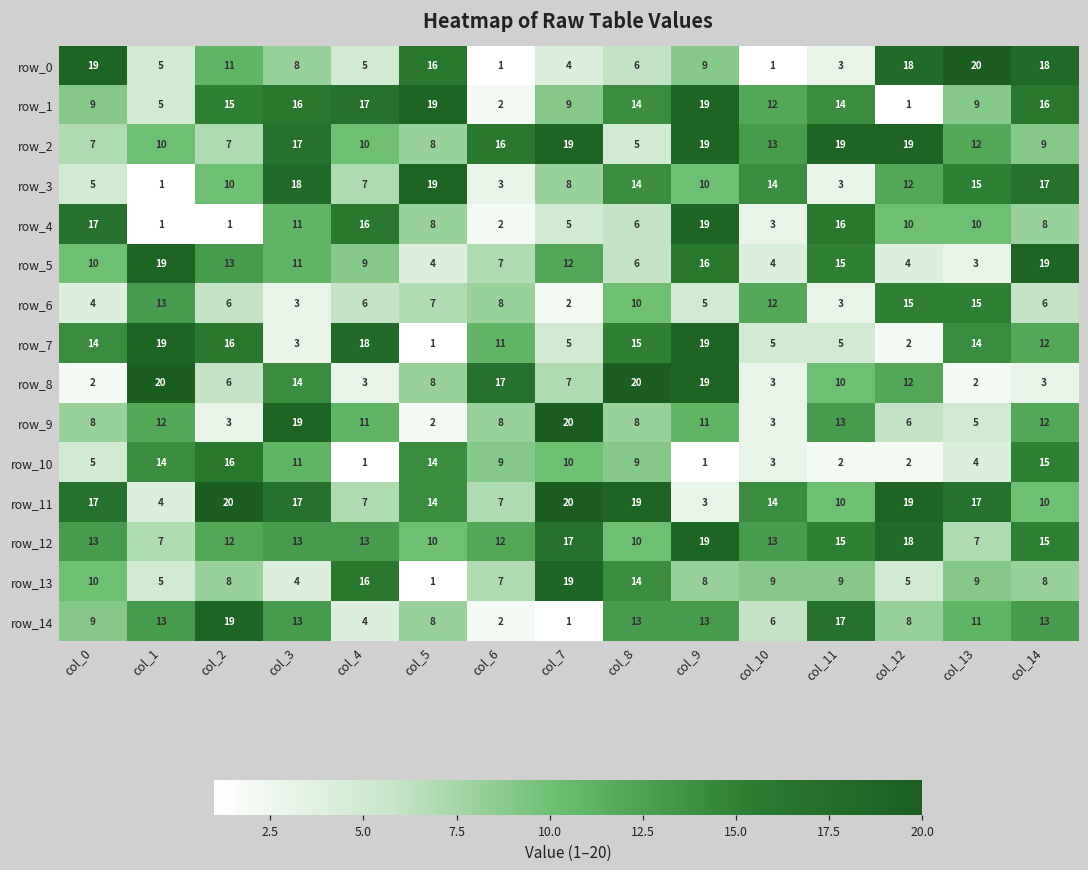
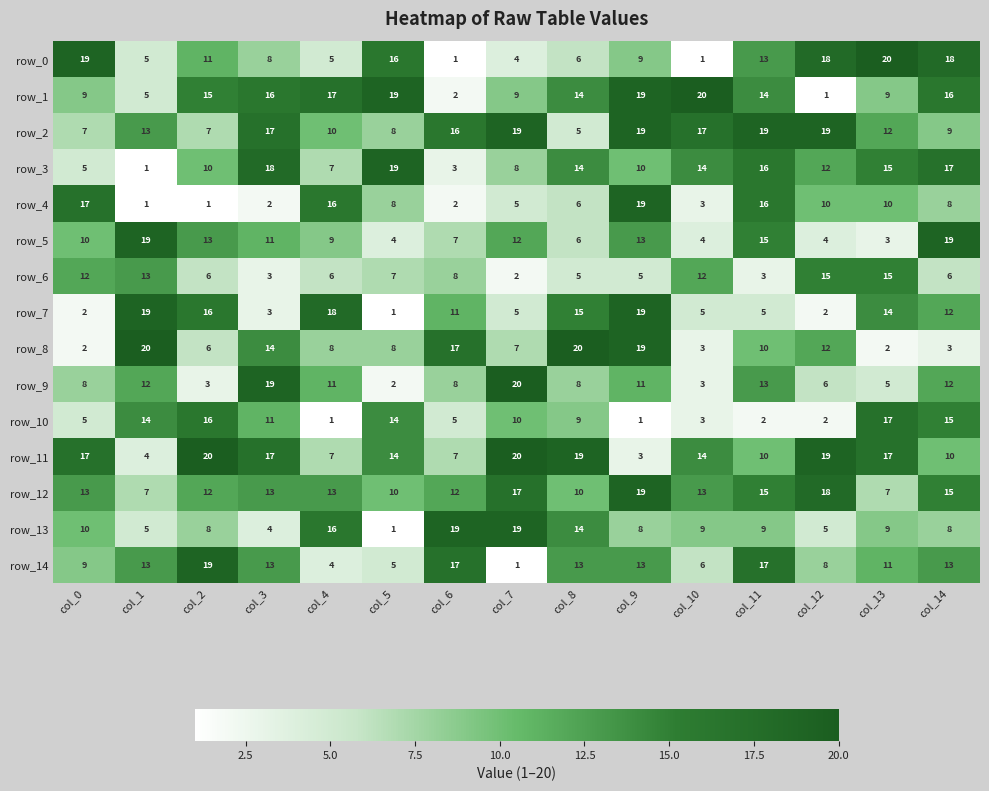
  {
    "row_0": {
      "col_0": 19,
      "col_1": 5,
      "col_2": 11,
      "col_3": 8,
      "col_4": 5,
      "col_5": 16,
      "col_6": 1,
      "col_7": 4,
      "col_8": 6,
      "col_9": 9,
      "col_10": 1,
-     "col_11": 3,
+     "col_11": 13,
      "col_12": 18,
      "col_13": 20,
      "col_14": 18
    },
    "row_1": {
      "col_0": 9,
      "col_1": 5,
      "col_2": 15,
      "col_3": 16,
      "col_4": 17,
      "col_5": 19,
      "col_6": 2,
      "col_7": 9,
      "col_8": 14,
      "col_9": 19,
-     "col_10": 12,
+     "col_10": 20,
      "col_11": 14,
      "col_12": 1,
      "col_13": 9,
      "col_14": 16
    },
    "row_2": {
      "col_0": 7,
-     "col_1": 10,
+     "col_1": 13,
      "col_2": 7,
      "col_3": 17,
      "col_4": 10,
      "col_5": 8,
      "col_6": 16,
      "col_7": 19,
      "col_8": 5,
      "col_9": 19,
-     "col_10": 13,
+     "col_10": 17,
      "col_11": 19,
      "col_12": 19,
      "col_13": 12,
      "col_14": 9
    },
    "row_3": {
      "col_0": 5,
      "col_1": 1,
      "col_2": 10,
      "col_3": 18,
      "col_4": 7,
      "col_5": 19,
      "col_6": 3,
      "col_7": 8,
      "col_8": 14,
      "col_9": 10,
      "col_10": 14,
-     "col_11": 3,
+     "col_11": 16,
      "col_12": 12,
      "col_13": 15,
      "col_14": 17
    },
    "row_4": {
      "col_0": 17,
      "col_1": 1,
      "col_2": 1,
-     "col_3": 11,
+     "col_3": 2,
      "col_4": 16,
      "col_5": 8,
      "col_6": 2,
      "col_7": 5,
      "col_8": 6,
      "col_9": 19,
      "col_10": 3,
      "col_11": 16,
      "col_12": 10,
      "col_13": 10,
      "col_14": 8
    },
    "row_5": {
      "col_0": 10,
      "col_1": 19,
      "col_2": 13,
      "col_3": 11,
      "col_4": 9,
      "col_5": 4,
      "col_6": 7,
      "col_7": 12,
      "col_8": 6,
-     "col_9": 16,
+     "col_9": 13,
      "col_10": 4,
      "col_11": 15,
      "col_12": 4,
      "col_13": 3,
      "col_14": 19
    },
    "row_6": {
-     "col_0": 4,
+     "col_0": 12,
      "col_1": 13,
      "col_2": 6,
      "col_3": 3,
      "col_4": 6,
      "col_5": 7,
      "col_6": 8,
      "col_7": 2,
-     "col_8": 10,
+     "col_8": 5,
      "col_9": 5,
      "col_10": 12,
      "col_11": 3,
      "col_12": 15,
      "col_13": 15,
      "col_14": 6
    },
    "row_7": {
-     "col_0": 14,
+     "col_0": 2,
      "col_1": 19,
      "col_2": 16,
      "col_3": 3,
      "col_4": 18,
      "col_5": 1,
      "col_6": 11,
      "col_7": 5,
      "col_8": 15,
      "col_9": 19,
      "col_10": 5,
      "col_11": 5,
      "col_12": 2,
      "col_13": 14,
      "col_14": 12
    },
    "row_8": {
      "col_0": 2,
      "col_1": 20,
      "col_2": 6,
      "col_3": 14,
-     "col_4": 3,
+     "col_4": 8,
      "col_5": 8,
      "col_6": 17,
      "col_7": 7,
      "col_8": 20,
      "col_9": 19,
      "col_10": 3,
      "col_11": 10,
      "col_12": 12,
      "col_13": 2,
      "col_14": 3
    },
    "row_10": {
      "col_0": 5,
      "col_1": 14,
      "col_2": 16,
      "col_3": 11,
      "col_4": 1,
      "col_5": 14,
-     "col_6": 9,
+     "col_6": 5,
      "col_7": 10,
      "col_8": 9,
      "col_9": 1,
      "col_10": 3,
      "col_11": 2,
      "col_12": 2,
-     "col_13": 4,
+     "col_13": 17,
      "col_14": 15
    },
    "row_13": {
      "col_0": 10,
      "col_1": 5,
      "col_2": 8,
      "col_3": 4,
      "col_4": 16,
      "col_5": 1,
-     "col_6": 7,
+     "col_6": 19,
      "col_7": 19,
      "col_8": 14,
      "col_9": 8,
      "col_10": 9,
      "col_11": 9,
      "col_12": 5,
      "col_13": 9,
      "col_14": 8
    },
    "row_14": {
      "col_0": 9,
      "col_1": 13,
      "col_2": 19,
      "col_3": 13,
      "col_4": 4,
-     "col_5": 8,
-     "col_6": 2,
+     "col_5": 5,
+     "col_6": 17,
      "col_7": 1,
      "col_8": 13,
      "col_9": 13,
      "col_10": 6,
      "col_11": 17,
      "col_12": 8,
      "col_13": 11,
      "col_14": 13
    }
  }
